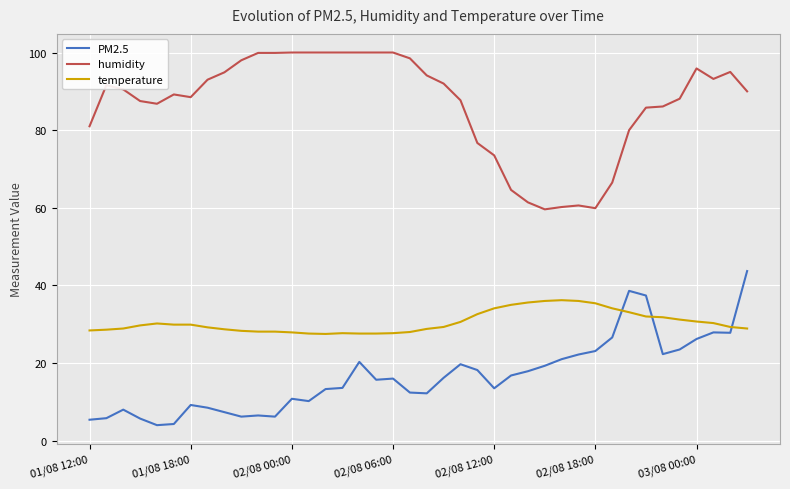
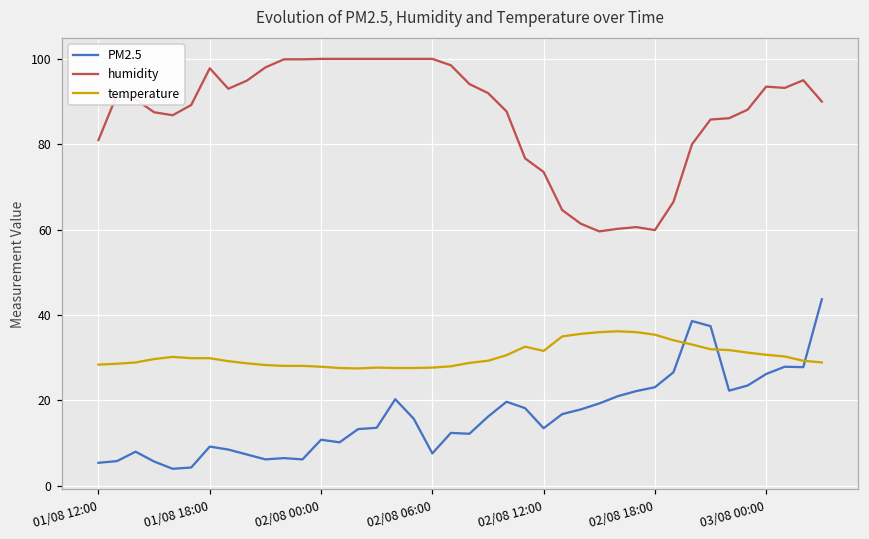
  {
    "PM2.5": {
      "01/08 12:00": 5,
      "01/08 18:00": 9,
      "02/08 00:00": 11,
-     "02/08 06:00": 16,
+     "02/08 06:00": 8,
      "02/08 12:00": 14,
      "02/08 18:00": 23,
      "03/08 00:00": 26
    },
    "humidity": {
      "01/08 12:00": 81,
-     "01/08 18:00": 89,
+     "01/08 18:00": 98,
      "02/08 00:00": 100,
      "02/08 06:00": 100,
      "02/08 12:00": 74,
      "02/08 18:00": 60,
-     "03/08 00:00": 96
+     "03/08 00:00": 94
    },
    "temperature": {
      "01/08 12:00": 28,
      "01/08 18:00": 30,
      "02/08 00:00": 28,
      "02/08 06:00": 28,
-     "02/08 12:00": 34,
+     "02/08 12:00": 32,
      "02/08 18:00": 35,
      "03/08 00:00": 31
    }
  }
